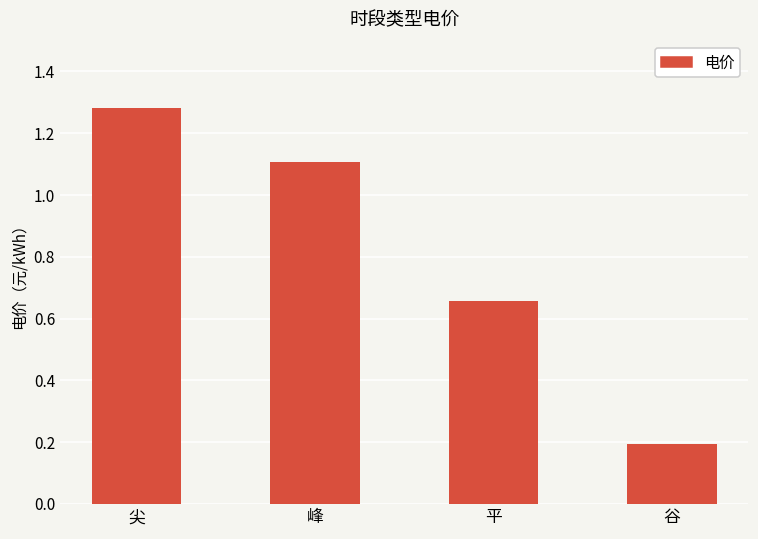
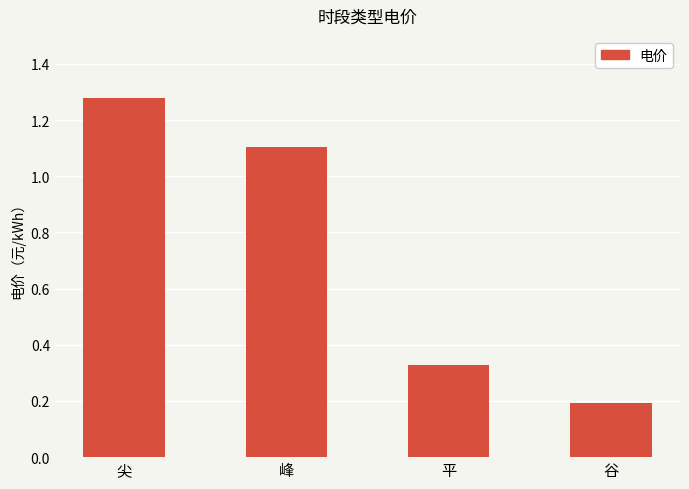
  {
    "尖": 1.28,
    "峰": 1.11,
-   "平": 0.66,
+   "平": 0.33,
    "谷": 0.19
  }
